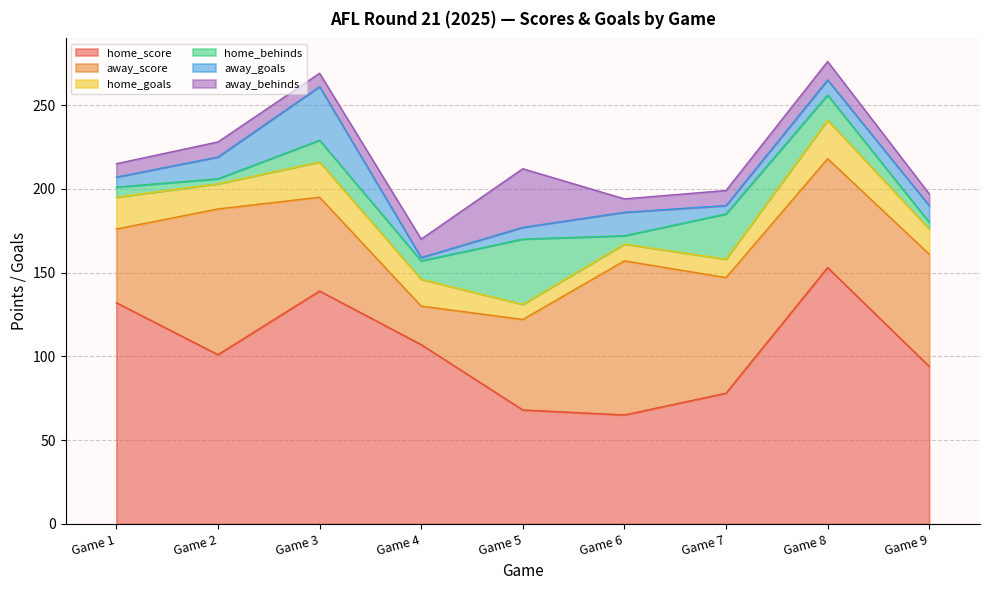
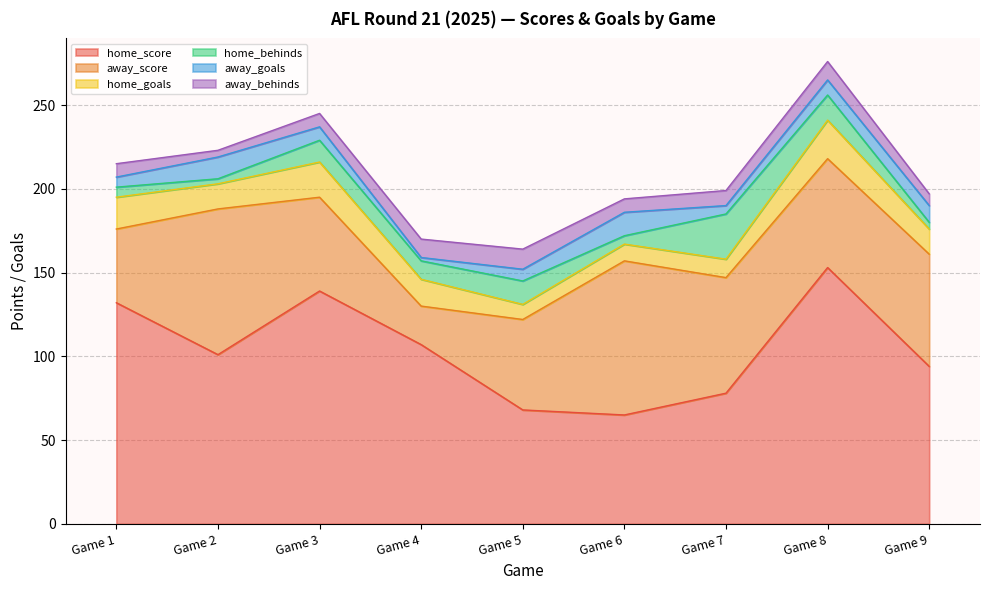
  {
    "home_goals": {
      "Game 1": 19,
      "Game 2": 15,
      "Game 3": 21,
      "Game 4": 16,
      "Game 5": 9,
      "Game 6": 10,
      "Game 7": 11,
      "Game 8": 23,
      "Game 9": 15
    },
    "home_behinds": {
      "Game 1": 6,
      "Game 2": 3,
      "Game 3": 13,
      "Game 4": 11,
-     "Game 5": 39,
+     "Game 5": 14,
      "Game 6": 5,
      "Game 7": 27,
      "Game 8": 15,
      "Game 9": 4
    },
    "away_goals": {
      "Game 1": 6,
      "Game 2": 13,
-     "Game 3": 32,
+     "Game 3": 8,
      "Game 4": 2,
      "Game 5": 7,
      "Game 6": 14,
      "Game 7": 5,
      "Game 8": 9,
      "Game 9": 10
    },
    "away_behinds": {
      "Game 1": 8,
-     "Game 2": 9,
+     "Game 2": 4,
      "Game 3": 8,
      "Game 4": 11,
-     "Game 5": 35,
+     "Game 5": 12,
      "Game 6": 8,
      "Game 7": 9,
      "Game 8": 11,
      "Game 9": 7
    }
  }
